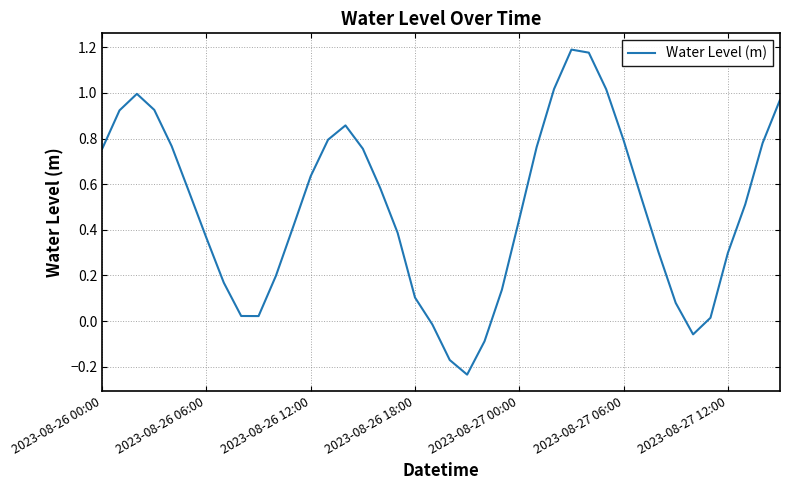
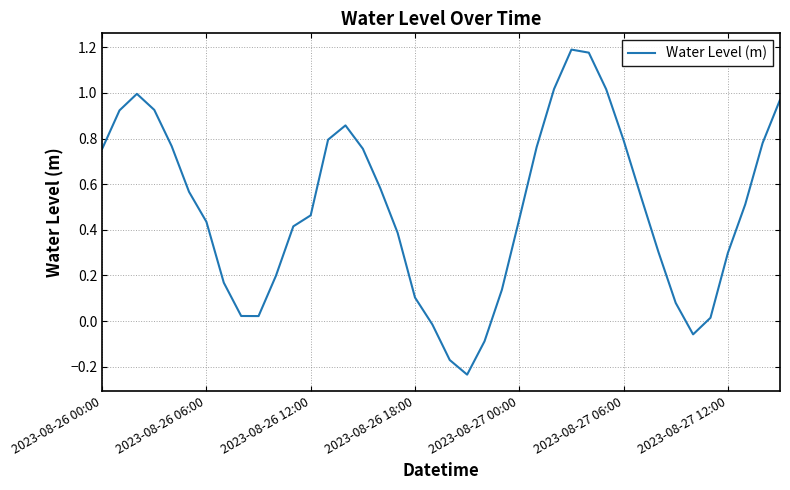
  {
    "2023-08-26 00:00": 0.75,
-   "2023-08-26 06:00": 0.36,
-   "2023-08-26 12:00": 0.63,
+   "2023-08-26 06:00": 0.43,
+   "2023-08-26 12:00": 0.46,
    "2023-08-26 18:00": 0.10,
    "2023-08-27 00:00": 0.45,
    "2023-08-27 06:00": 0.79,
    "2023-08-27 12:00": 0.30
  }
